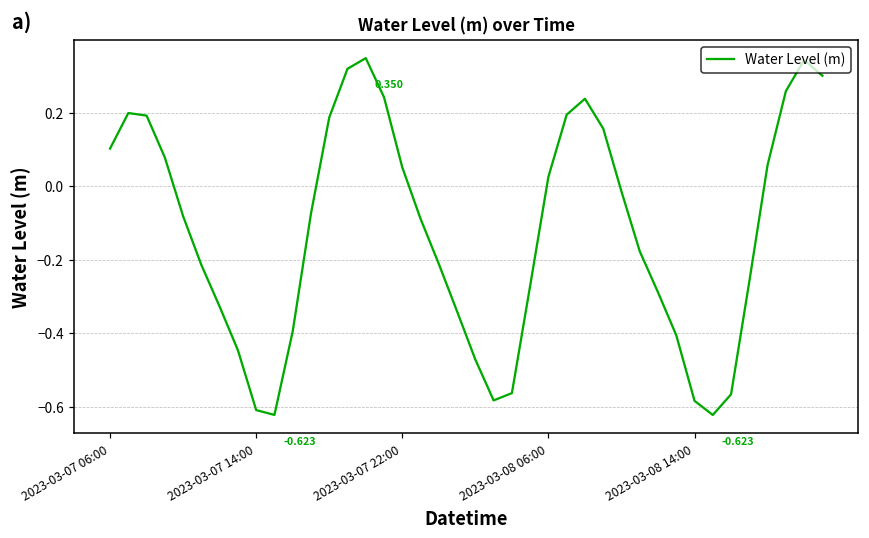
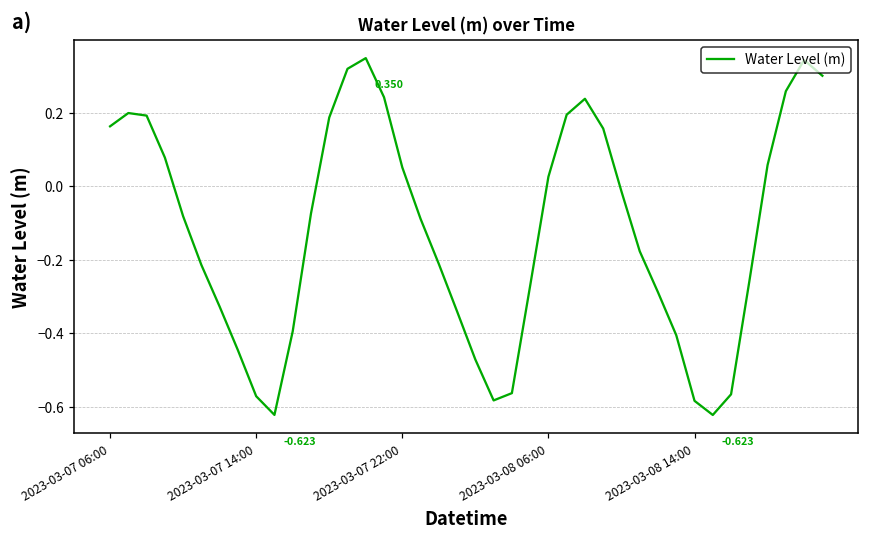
  {
-   "2023-03-07 06:00": 0.10,
-   "2023-03-07 14:00": -0.61,
+   "2023-03-07 06:00": 0.16,
+   "2023-03-07 14:00": -0.57,
    "2023-03-07 22:00": 0.05,
    "2023-03-08 06:00": 0.03,
    "2023-03-08 14:00": -0.58
  }
